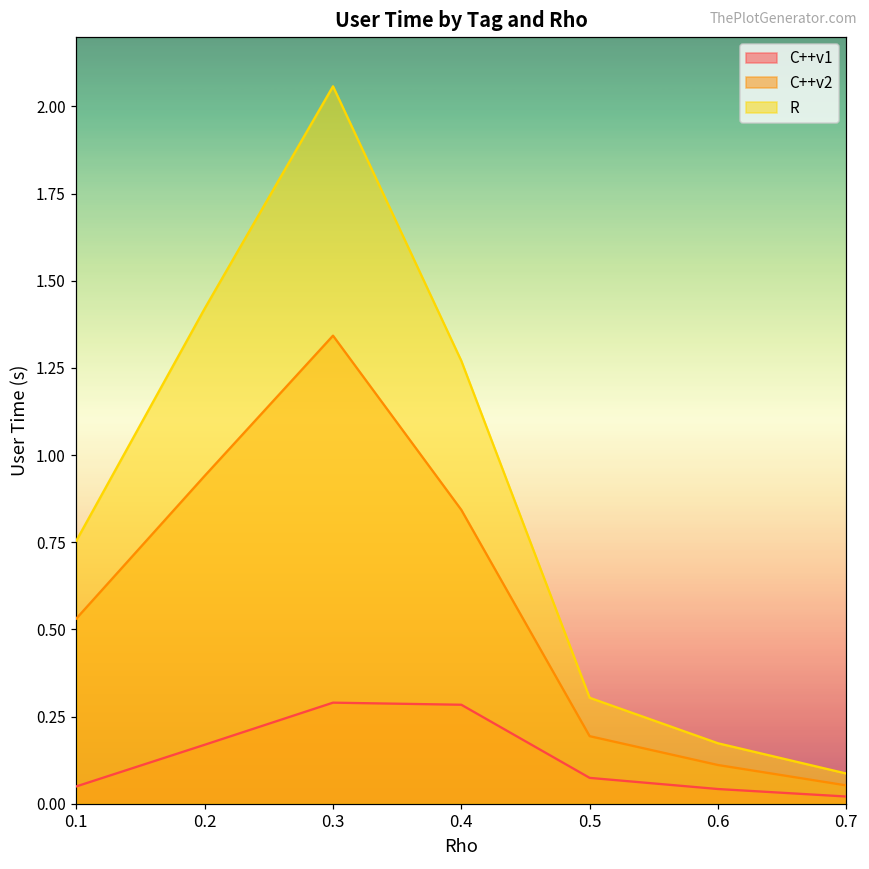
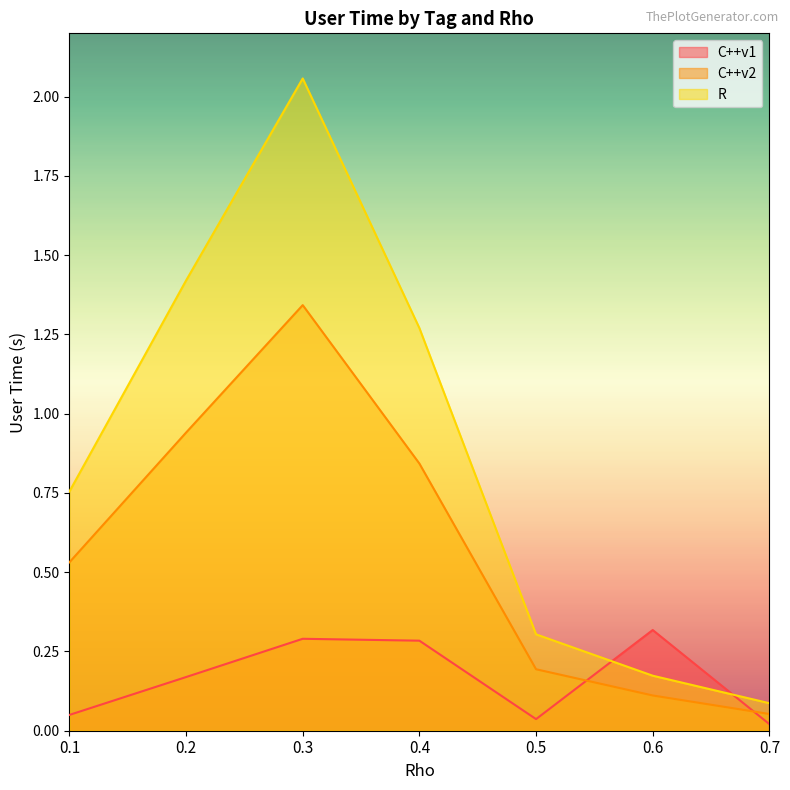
  {
    "C++v1": {
      "0.1": 0.05,
      "0.2": 0.17,
      "0.3": 0.29,
      "0.4": 0.28,
-     "0.5": 0.07,
-     "0.6": 0.04,
+     "0.5": 0.04,
+     "0.6": 0.32,
      "0.7": 0.02
    }
  }
